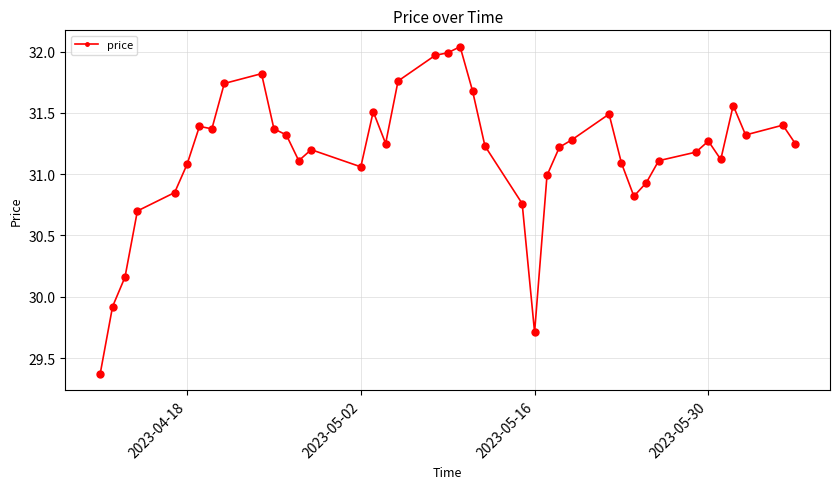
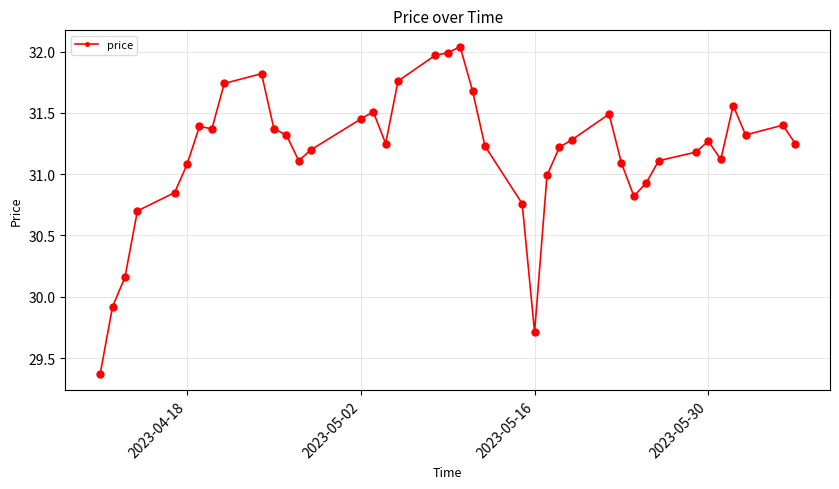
  {
    "2023-04-18": 31.08,
-   "2023-05-02": 31.06,
+   "2023-05-02": 31.45,
    "2023-05-16": 29.71,
    "2023-05-30": 31.27
  }
